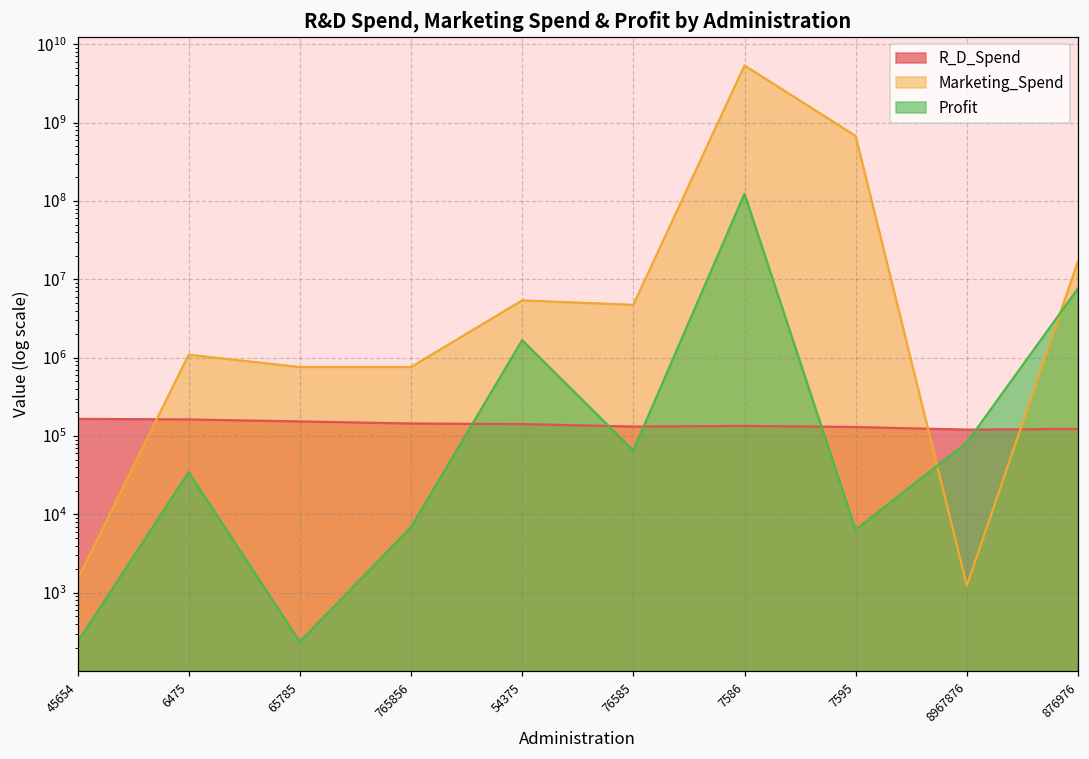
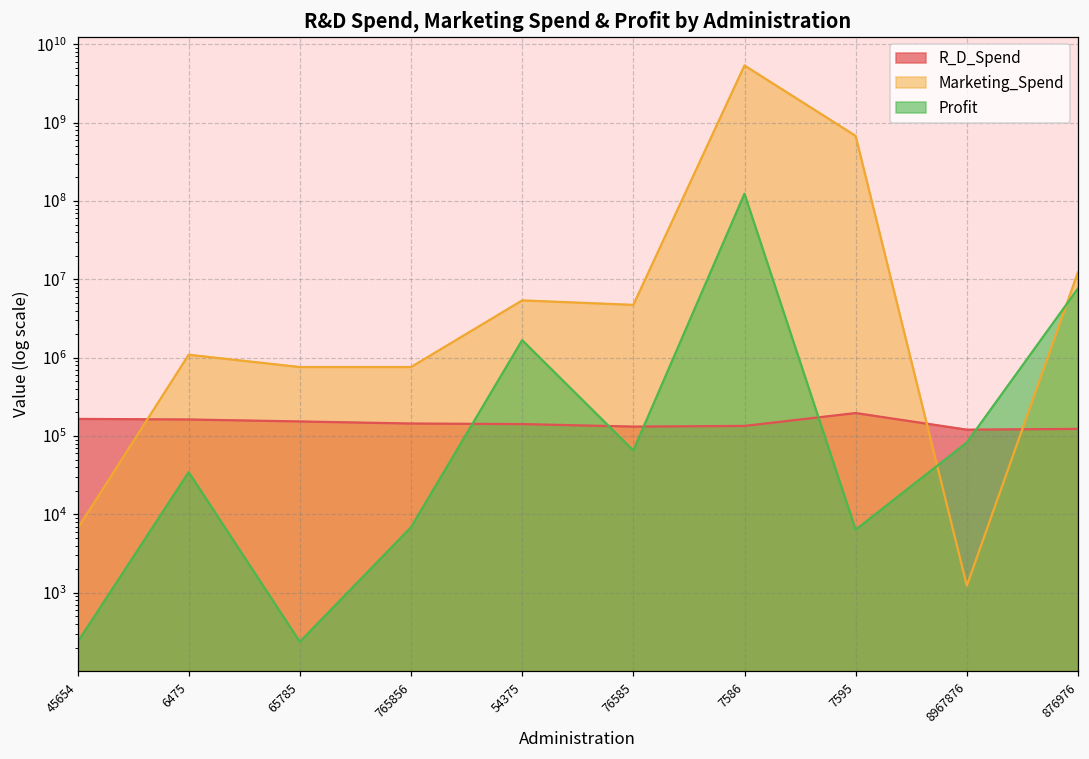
  {
    "R_D_Spend": {
      "45654": 170000,
      "6475": 160000,
      "65785": 150000,
      "765856": 140000,
      "54375": 140000,
      "76585": 130000,
      "7586": 130000,
-     "7595": 130000,
+     "7595": 200000,
      "8967876": 120000,
      "876976": 120000
    },
    "Marketing_Spend": {
-     "45654": 1500,
+     "45654": 7000,
      "6475": 1100000,
      "65785": 800000,
      "765856": 800000,
      "54375": 5000000,
      "76585": 5000000,
      "7586": 5000000000,
      "7595": 700000000,
      "8967876": 1200,
-     "876976": 17000000
+     "876976": 12000000
    },
    "Profit": {
      "45654": 230,
      "6475": 30000,
      "65785": 240,
      "765856": 7000,
      "54375": 1700000,
      "76585": 70000,
      "7586": 120000000,
      "7595": 6000,
      "8967876": 80000,
      "876976": 8000000
    }
  }
